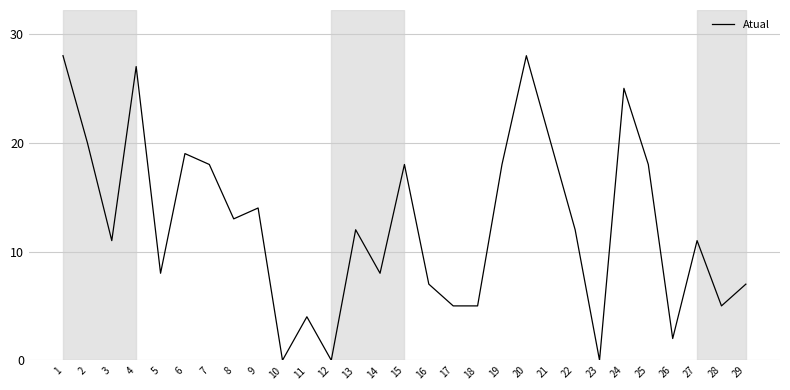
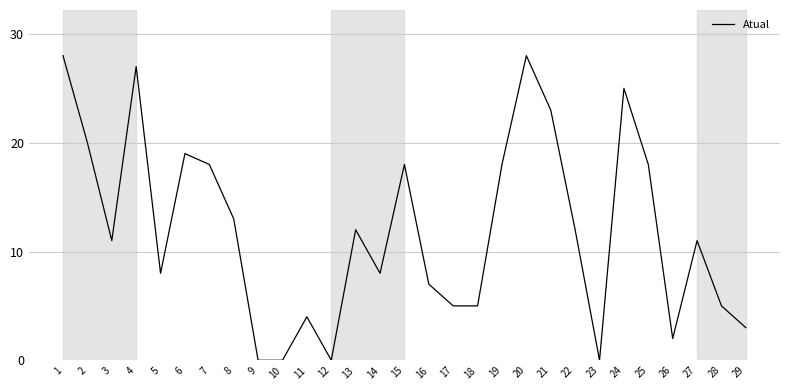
  {
    "1": 28,
    "2": 20,
    "3": 11,
    "4": 27,
    "5": 8,
    "6": 19,
    "7": 18,
    "8": 13,
-   "9": 14,
+   "9": 0,
    "10": 0,
    "11": 4,
    "12": 0,
    "13": 12,
    "14": 8,
    "15": 18,
    "16": 7,
    "17": 5,
    "18": 5,
    "19": 18,
    "20": 28,
-   "21": 20,
+   "21": 23,
    "22": 12,
    "23": 0,
    "24": 25,
    "25": 18,
    "26": 2,
    "27": 11,
    "28": 5,
-   "29": 7
+   "29": 3
  }
